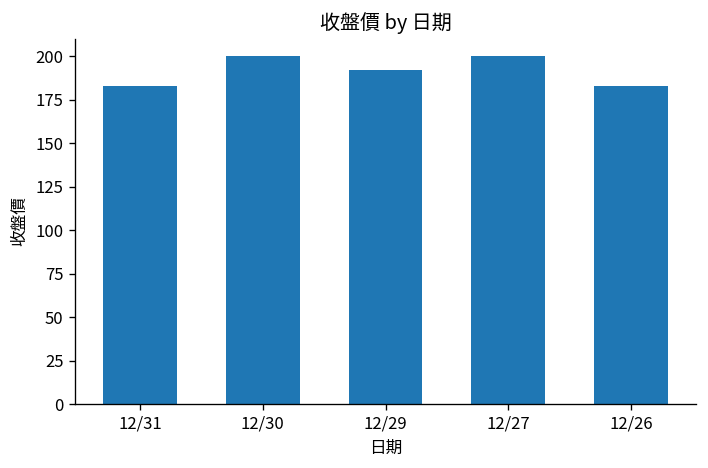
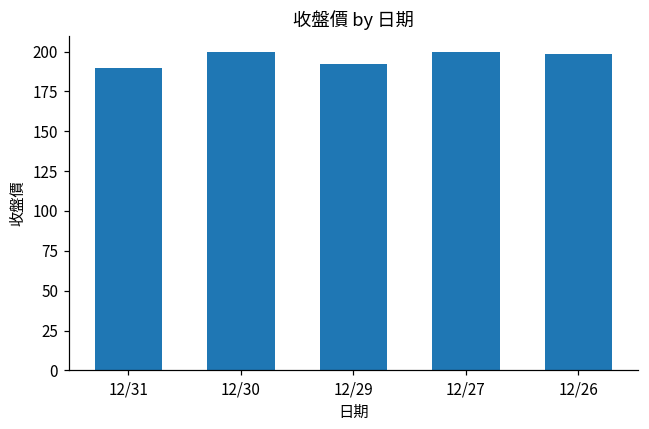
  {
-   "12/31": 183,
+   "12/31": 190,
    "12/30": 200,
    "12/29": 192,
    "12/27": 200,
-   "12/26": 183
+   "12/26": 199
  }
